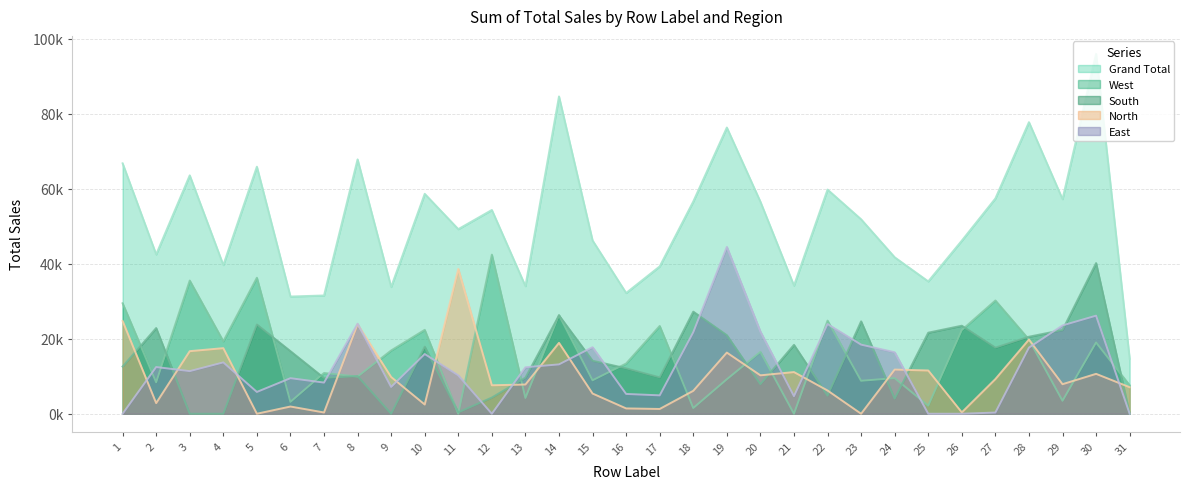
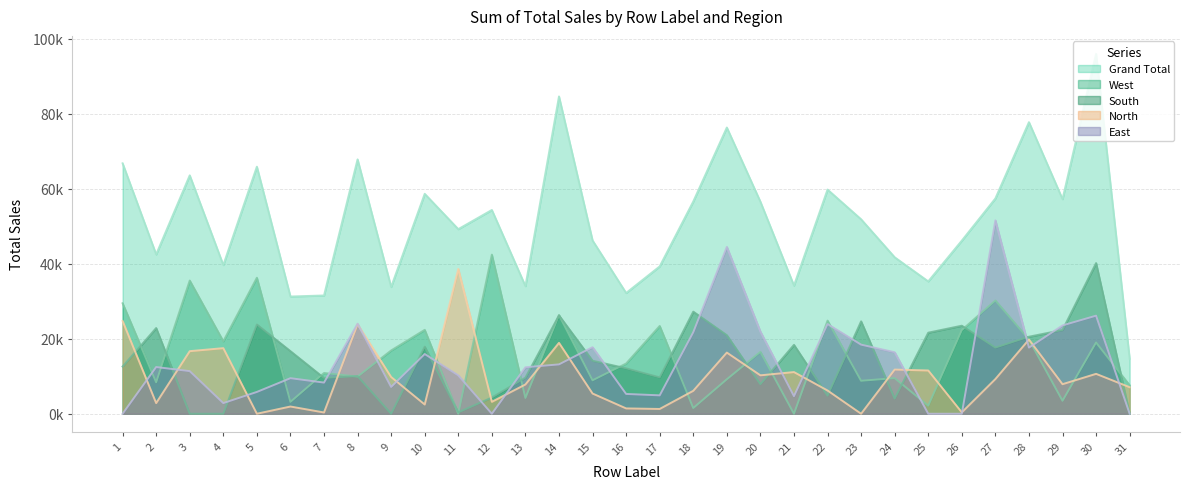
  {
    "North": {
      "1": 25000,
      "2": 3000,
      "3": 17000,
      "4": 17000,
      "5": 0,
      "6": 2000,
      "7": 0,
      "9": 10000,
      "10": 2000,
      "11": 39000,
-     "12": 8000,
+     "12": 3000,
      "13": 8000,
      "14": 19000,
      "15": 5000,
      "16": 1000,
      "17": 1000,
      "18": 6000,
      "19": 16000,
      "20": 10000,
      "21": 11000,
      "22": 6000,
      "23": 0,
      "24": 12000,
      "25": 12000,
      "27": 9000,
      "29": 8000,
      "30": 11000
    },
    "East": {
      "1": 0,
      "2": 12000,
      "3": 11000,
-     "4": 14000,
+     "4": 3000,
      "5": 6000,
      "6": 9000,
      "7": 8000,
      "9": 7000,
      "10": 16000,
      "11": 10000,
      "12": 0,
      "13": 12000,
      "14": 13000,
      "15": 18000,
      "16": 5000,
      "17": 5000,
      "18": 22000,
      "19": 44000,
      "20": 22000,
      "21": 5000,
      "22": 24000,
      "23": 18000,
      "24": 16000,
      "25": 0,
-     "27": 0,
+     "27": 52000,
      "28": 18000,
      "29": 24000,
      "30": 26000
    }
  }
